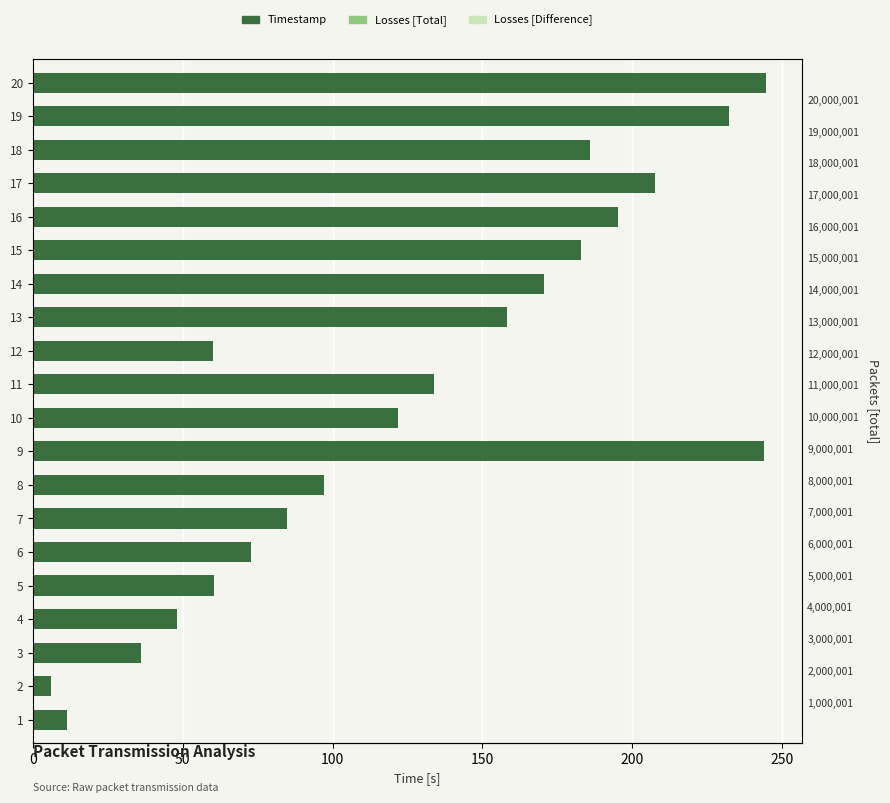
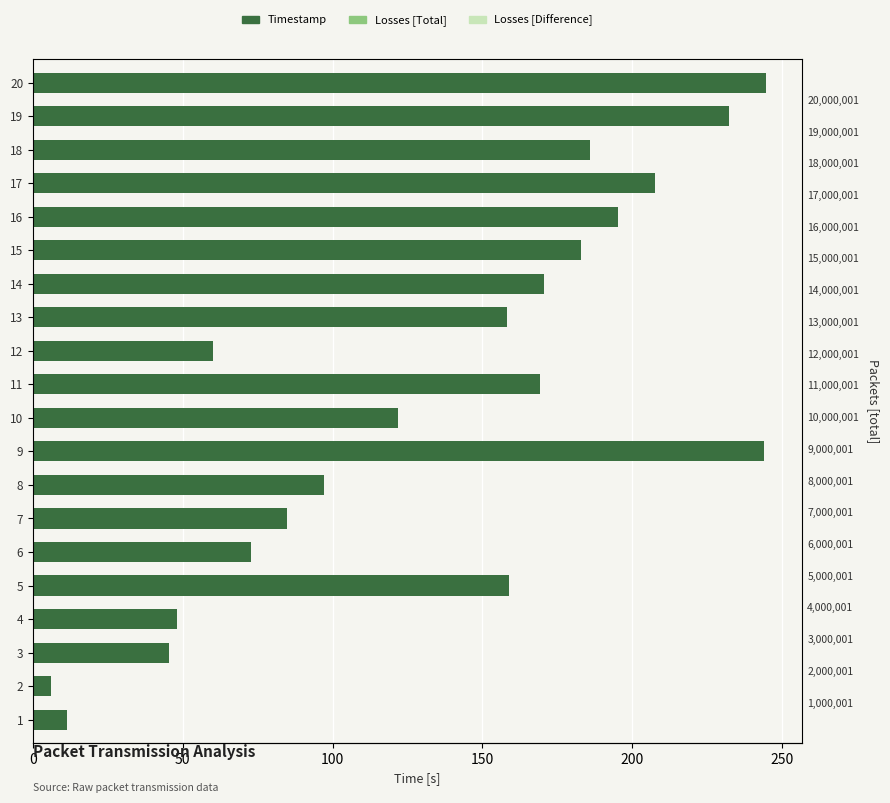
  {
    "Timestamp": {
      "20": 245,
      "19": 232,
      "18": 186,
      "17": 208,
      "16": 195,
      "15": 183,
      "14": 171,
      "13": 158,
      "12": 60,
-     "11": 134,
+     "11": 169,
      "10": 122,
      "9": 244,
      "8": 97,
      "7": 85,
      "6": 73,
-     "5": 60,
+     "5": 159,
      "4": 48,
-     "3": 36,
+     "3": 45,
      "2": 6,
      "1": 11
    },
    "Losses [Difference]": {
      "20": 0,
      "19": 0,
      "18": 0,
      "17": 0,
      "16": 0,
      "15": 0,
      "14": 0,
      "13": 0,
      "12": 0,
      "11": 0,
      "10": 0,
      "9": 0,
      "8": 0,
      "7": 0,
      "6": 0,
      "5": 0,
      "4": 0,
      "3": 0,
      "2": 0,
      "1": 0
    }
  }
